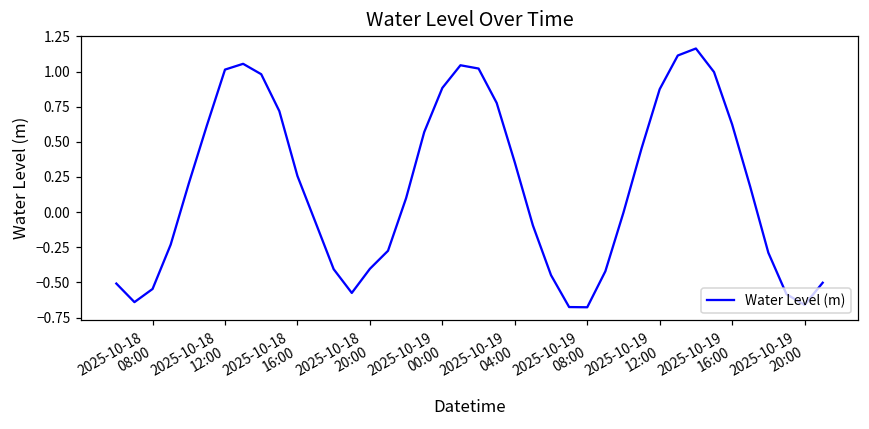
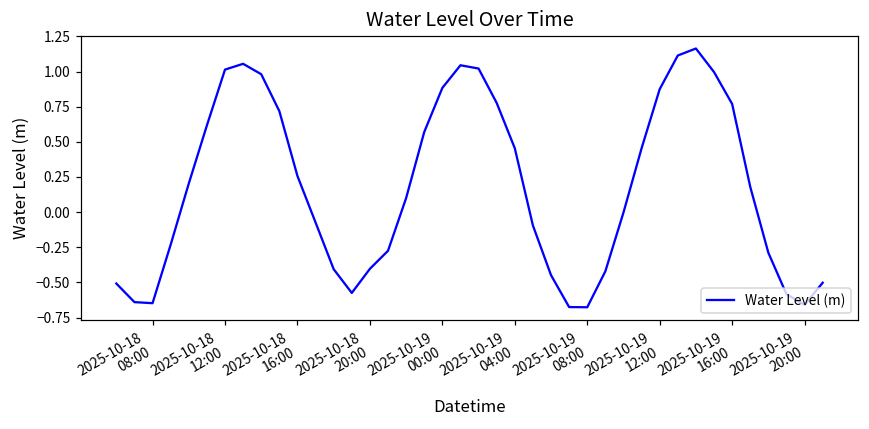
  {
-   "2025-10-18 08:00": -0.55,
+   "2025-10-18 08:00": -0.65,
    "2025-10-18 12:00": 1.01,
    "2025-10-18 16:00": 0.26,
    "2025-10-18 20:00": -0.40,
    "2025-10-19 00:00": 0.88,
-   "2025-10-19 04:00": 0.35,
+   "2025-10-19 04:00": 0.45,
    "2025-10-19 08:00": -0.68,
    "2025-10-19 12:00": 0.87,
-   "2025-10-19 16:00": 0.62
+   "2025-10-19 16:00": 0.77
  }
